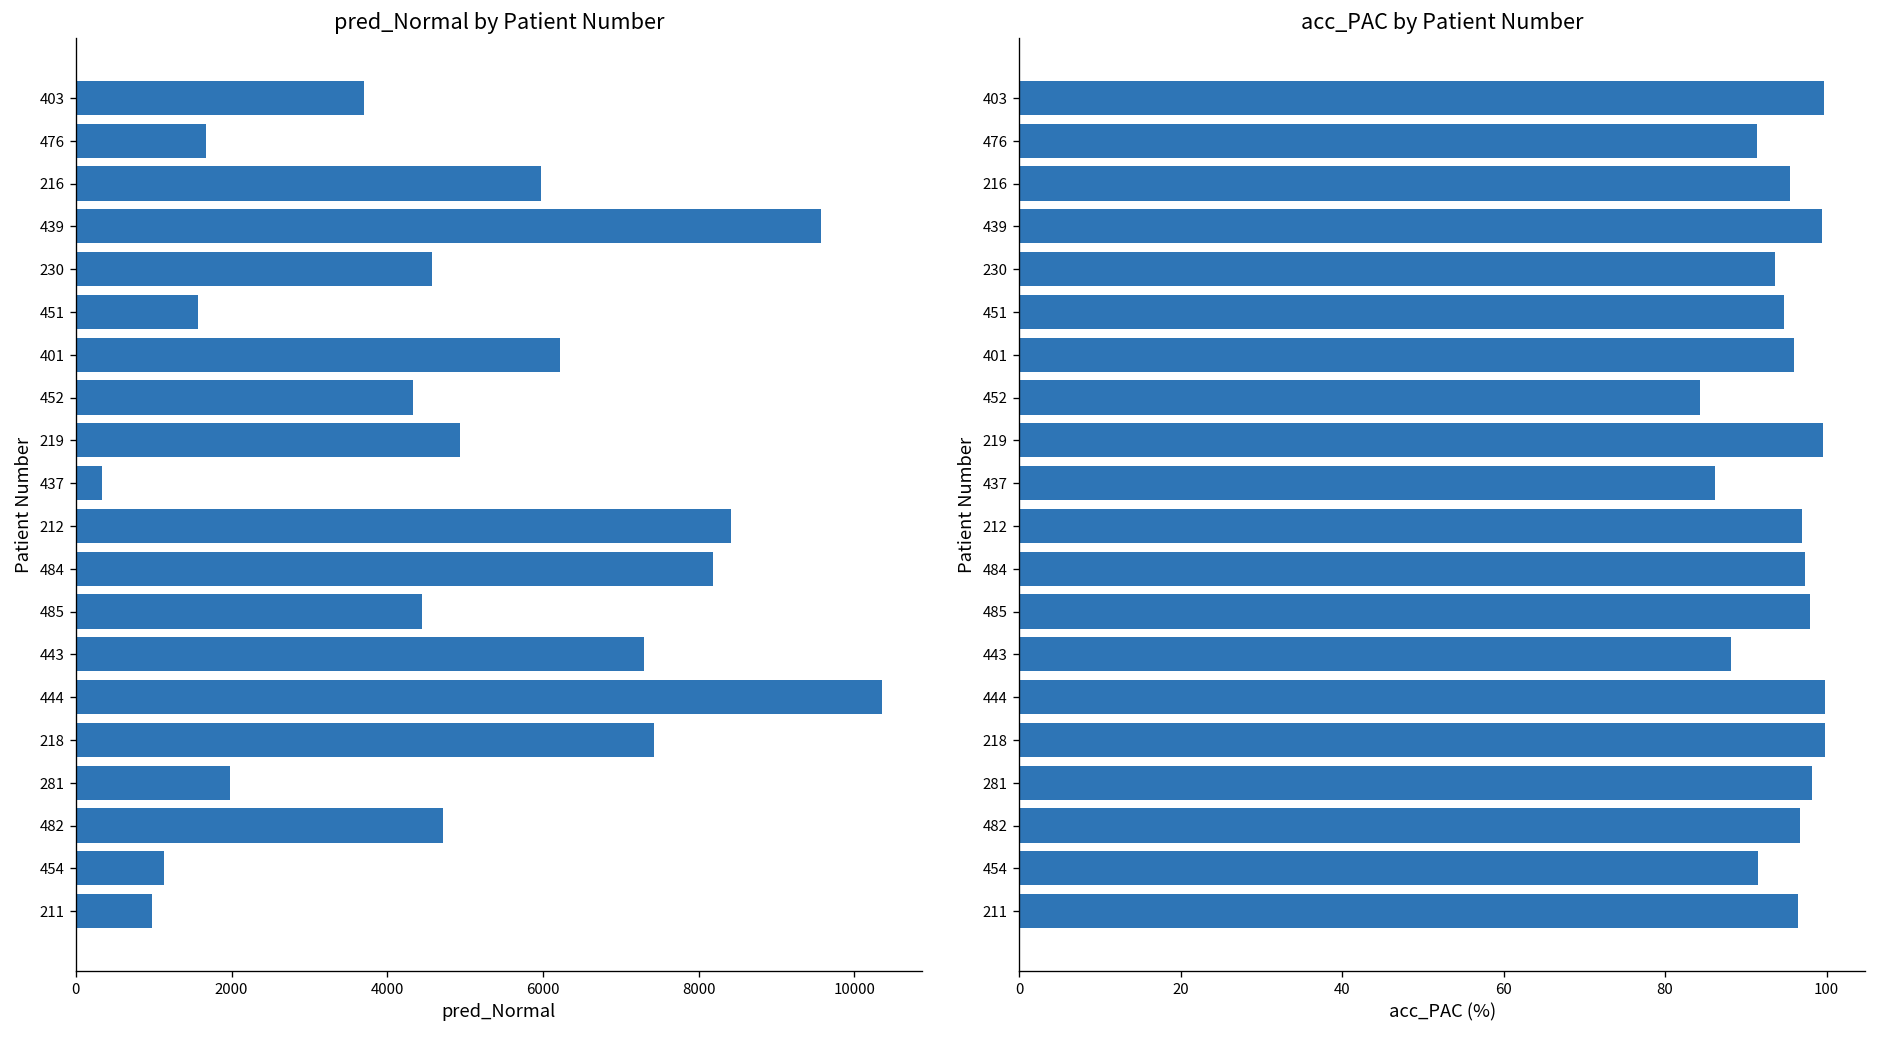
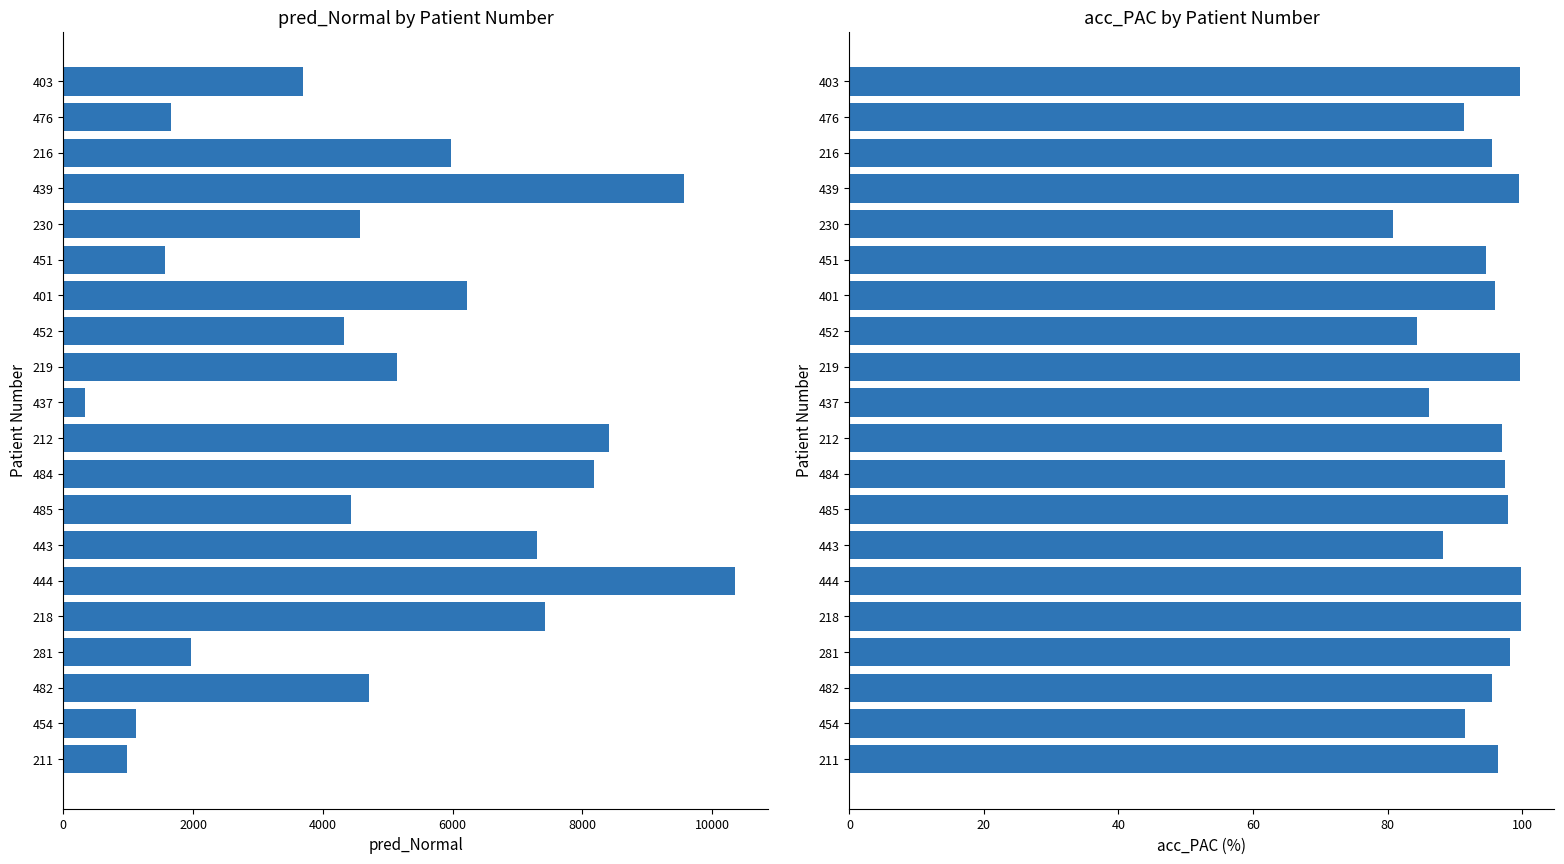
  {
    "pred_Normal by Patient Number": {
      "403": 3700,
      "476": 1700,
      "216": 6000,
      "439": 9600,
      "230": 4600,
      "451": 1600,
      "401": 6200,
      "452": 4300,
-     "219": 4900,
+     "219": 5100,
      "437": 300,
      "212": 8400,
      "484": 8200,
      "485": 4400,
      "443": 7300,
      "444": 10400,
      "218": 7400,
      "281": 2000,
      "482": 4700,
      "454": 1100,
      "211": 1000
    },
    "acc_PAC by Patient Number": {
      "403": 100,
      "476": 91,
      "216": 96,
      "439": 99,
-     "230": 94,
+     "230": 81,
      "451": 95,
      "401": 96,
      "452": 84,
      "219": 100,
      "437": 86,
      "212": 97,
      "484": 97,
      "485": 98,
      "443": 88,
      "444": 100,
      "218": 100,
      "281": 98,
-     "482": 97,
+     "482": 95,
      "454": 92,
      "211": 96
    }
  }
